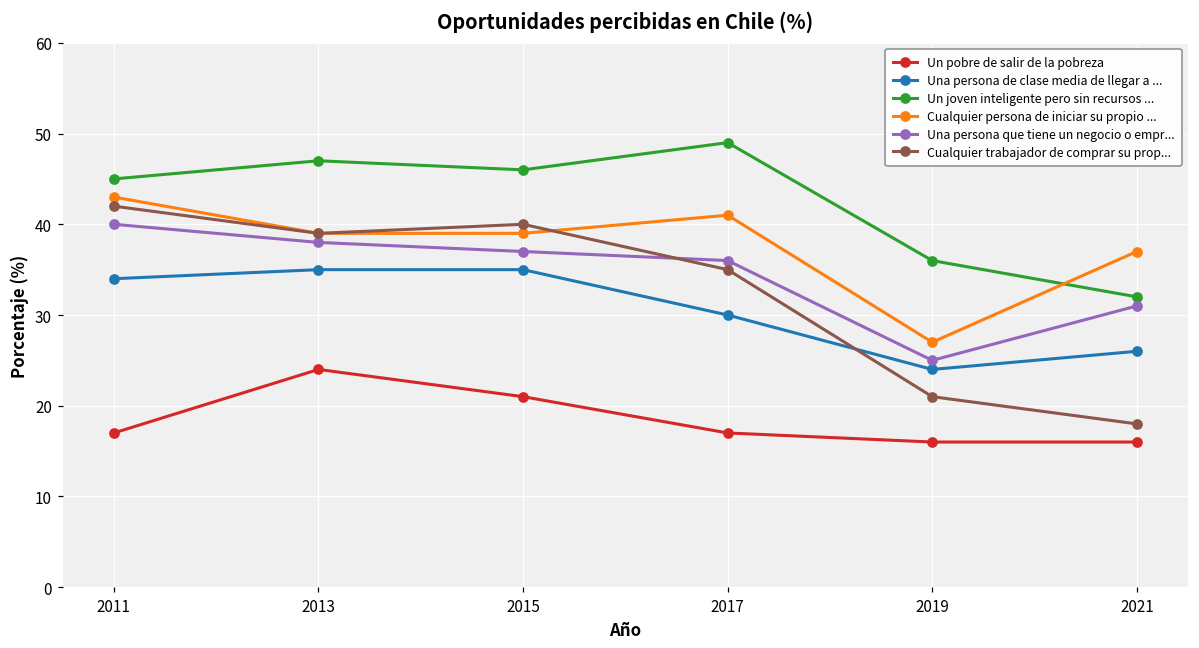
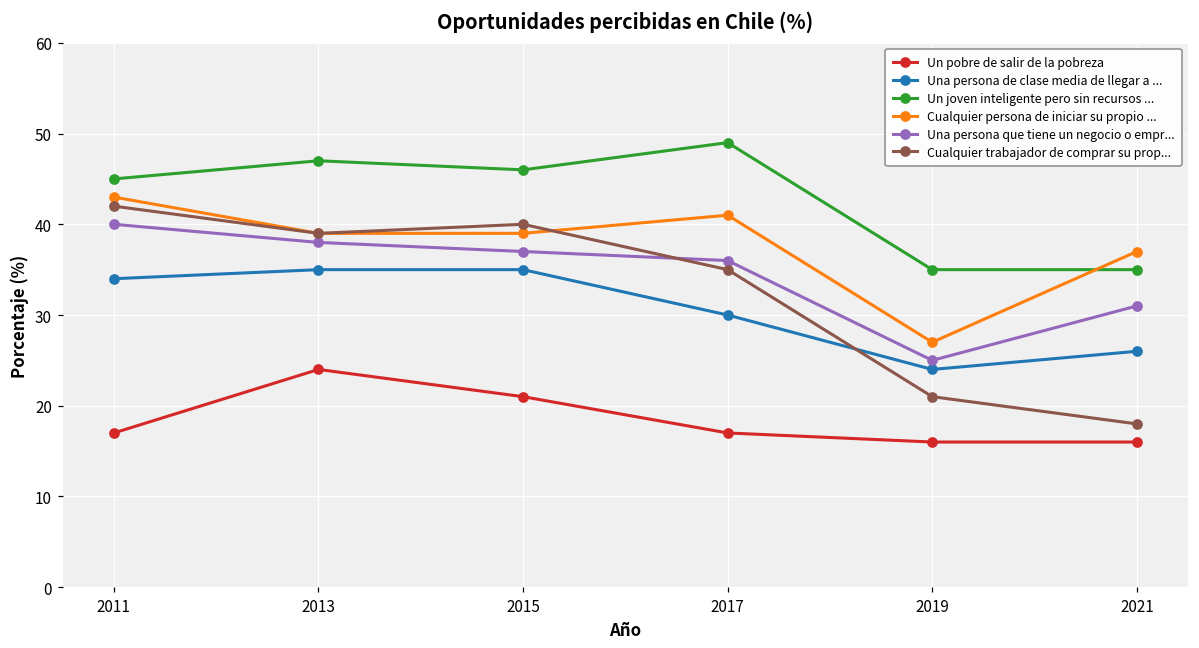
  {
    "Un pobre de salir de la pobreza": {
      "2011": 17,
      "2013": 24,
      "2015": 21,
      "2017": 17,
      "2019": 16,
      "2021": 16
    },
    "Una persona de clase media de llegar a ...": {
      "2011": 34,
      "2013": 35,
      "2015": 35,
      "2017": 30,
      "2019": 24,
      "2021": 26
    },
    "Un joven inteligente pero sin recursos ...": {
      "2011": 45,
      "2013": 47,
      "2015": 46,
      "2017": 49,
-     "2019": 36,
-     "2021": 32
+     "2019": 35,
+     "2021": 35
    },
    "Cualquier persona de iniciar su propio ...": {
      "2011": 43,
      "2015": 39,
      "2017": 41,
      "2019": 27,
      "2021": 37
    },
    "Una persona que tiene un negocio o empr...": {
      "2011": 40,
      "2013": 38,
      "2015": 37,
      "2017": 36,
      "2019": 25,
      "2021": 31
    },
    "Cualquier trabajador de comprar su prop...": {
      "2011": 42,
      "2015": 40,
      "2017": 35,
      "2019": 21,
      "2021": 18
    }
  }
